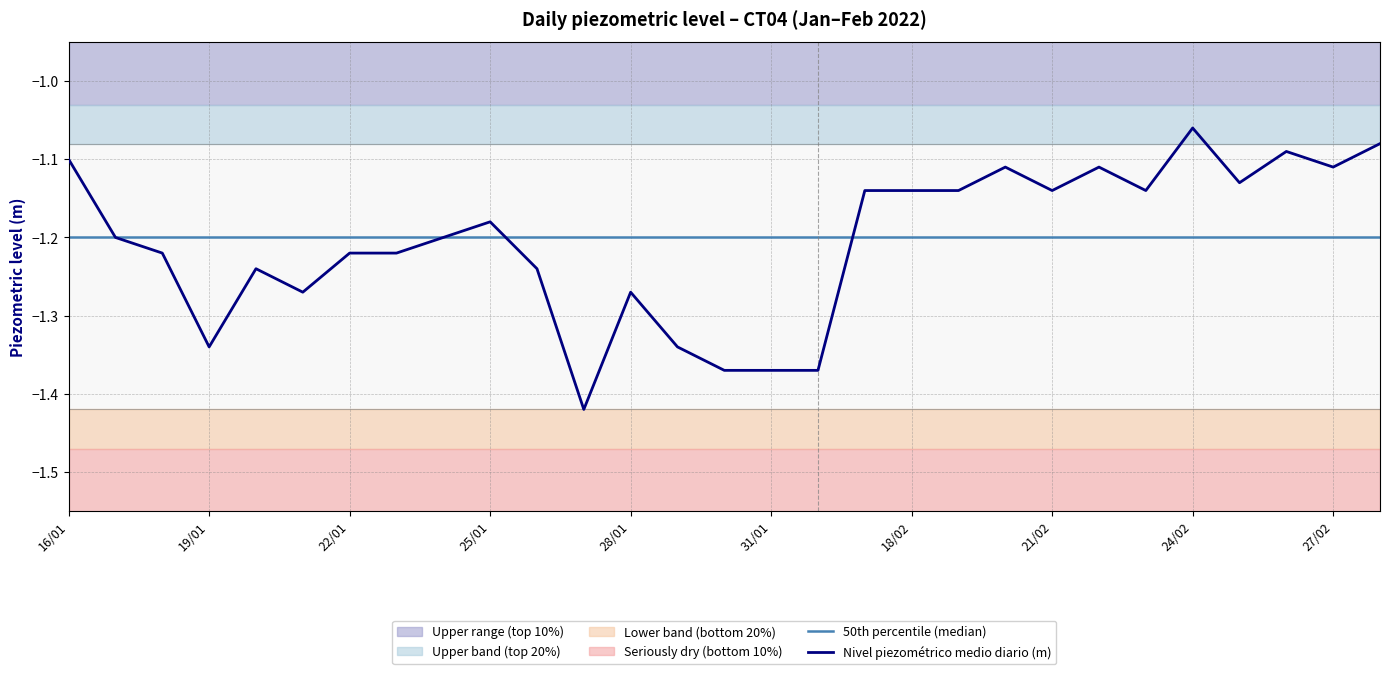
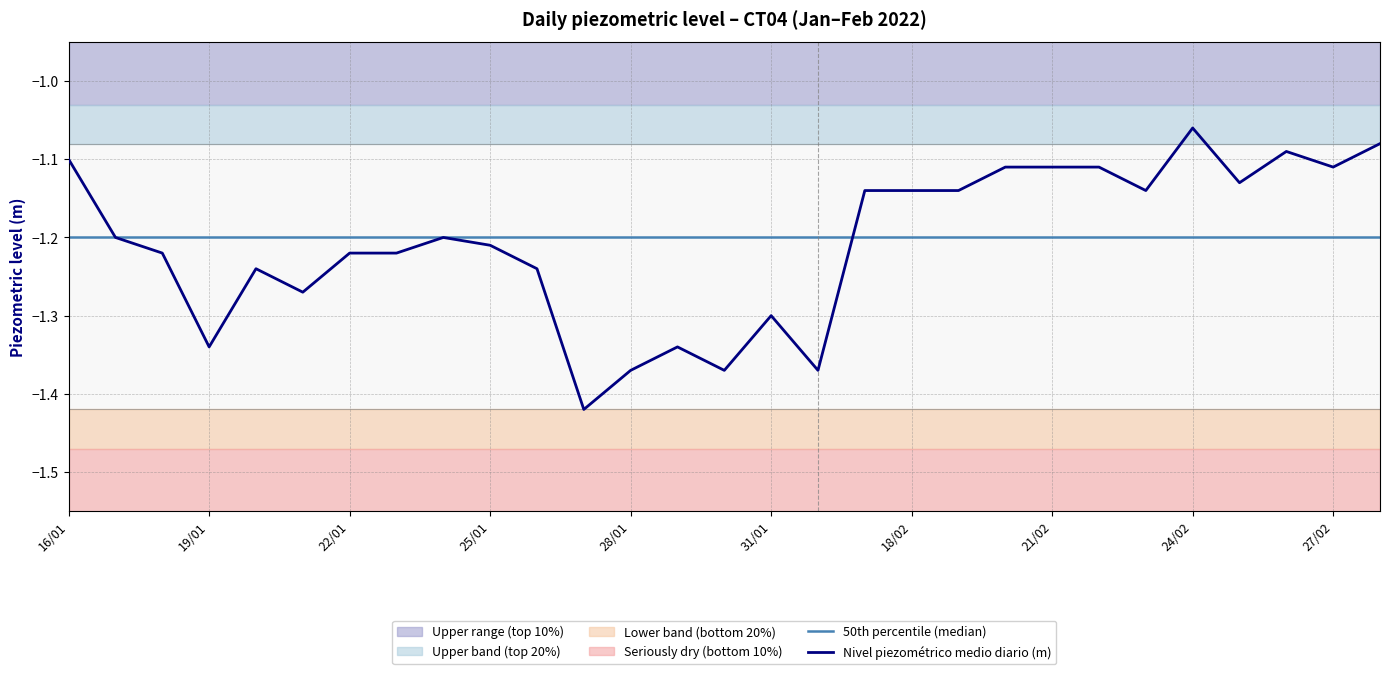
  {
    "Nivel piezométrico medio diario (m)": {
      "16/01": -1.10,
      "19/01": -1.34,
      "22/01": -1.22,
-     "25/01": -1.18,
-     "28/01": -1.27,
-     "31/01": -1.37,
+     "25/01": -1.21,
+     "28/01": -1.37,
+     "31/01": -1.30,
      "18/02": -1.14,
-     "21/02": -1.14,
+     "21/02": -1.11,
      "24/02": -1.06,
      "27/02": -1.11
    }
  }
